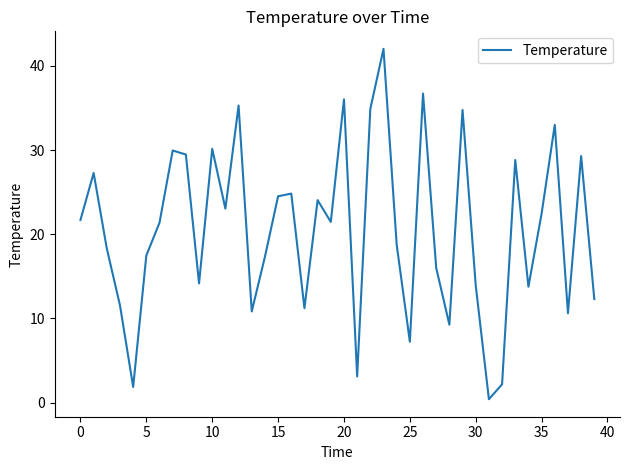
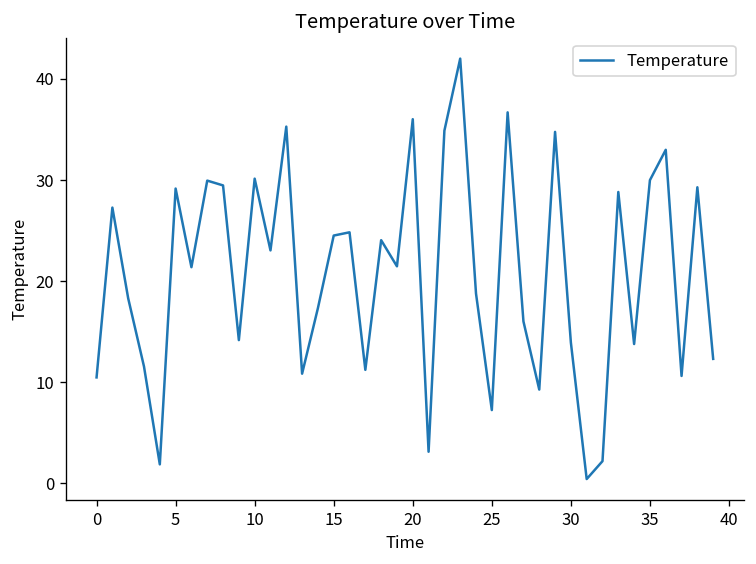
  {
-   "0": 22,
-   "5": 17,
+   "0": 10,
+   "5": 29,
    "10": 30,
    "15": 25,
    "20": 36,
    "25": 7,
    "30": 14,
-   "35": 22
+   "35": 30
  }
